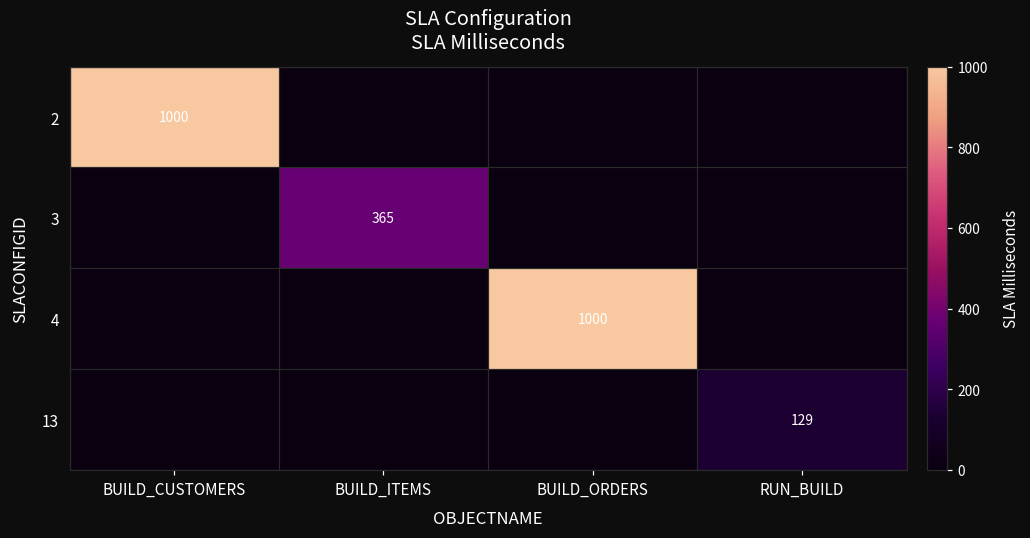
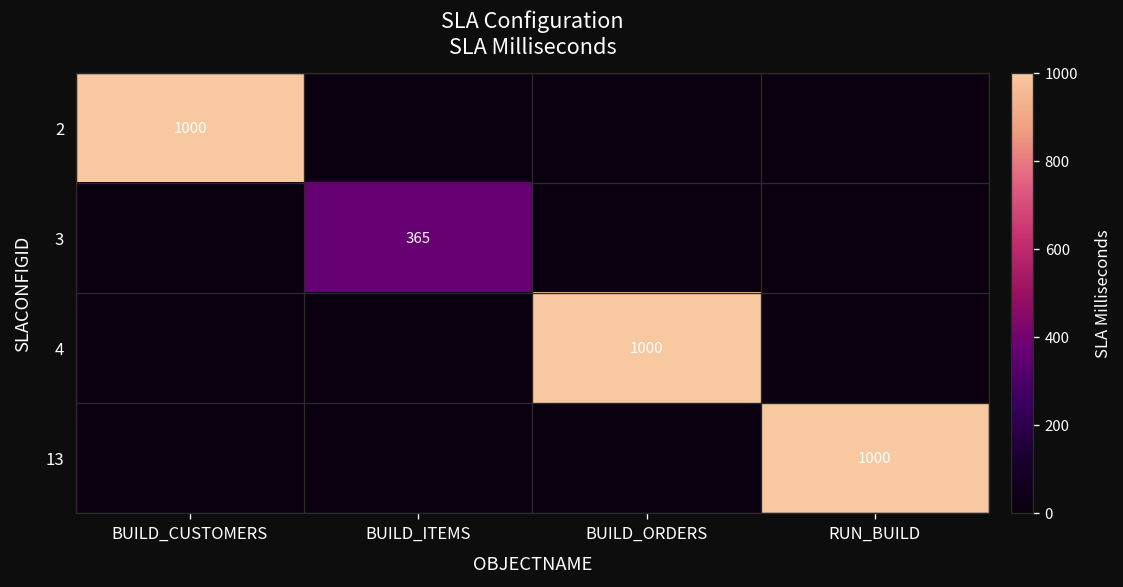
  {
    "2": {
      "BUILD_CUSTOMERS": 1000
    },
    "3": {
      "BUILD_ITEMS": 365
    },
    "4": {
      "BUILD_ORDERS": 1000
    },
    "13": {
-     "RUN_BUILD": 129
+     "RUN_BUILD": 1000
    }
  }
